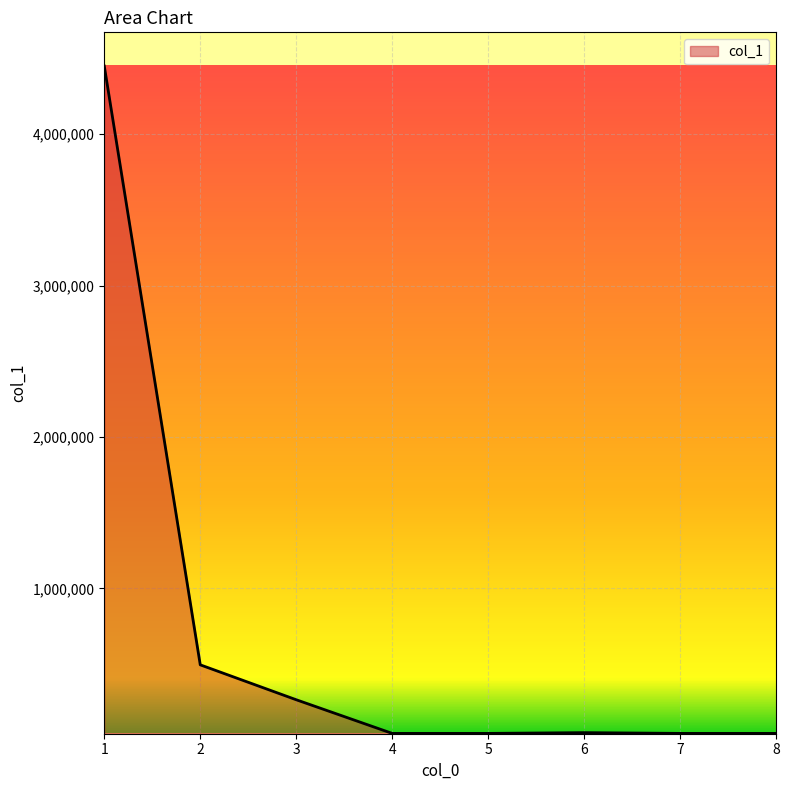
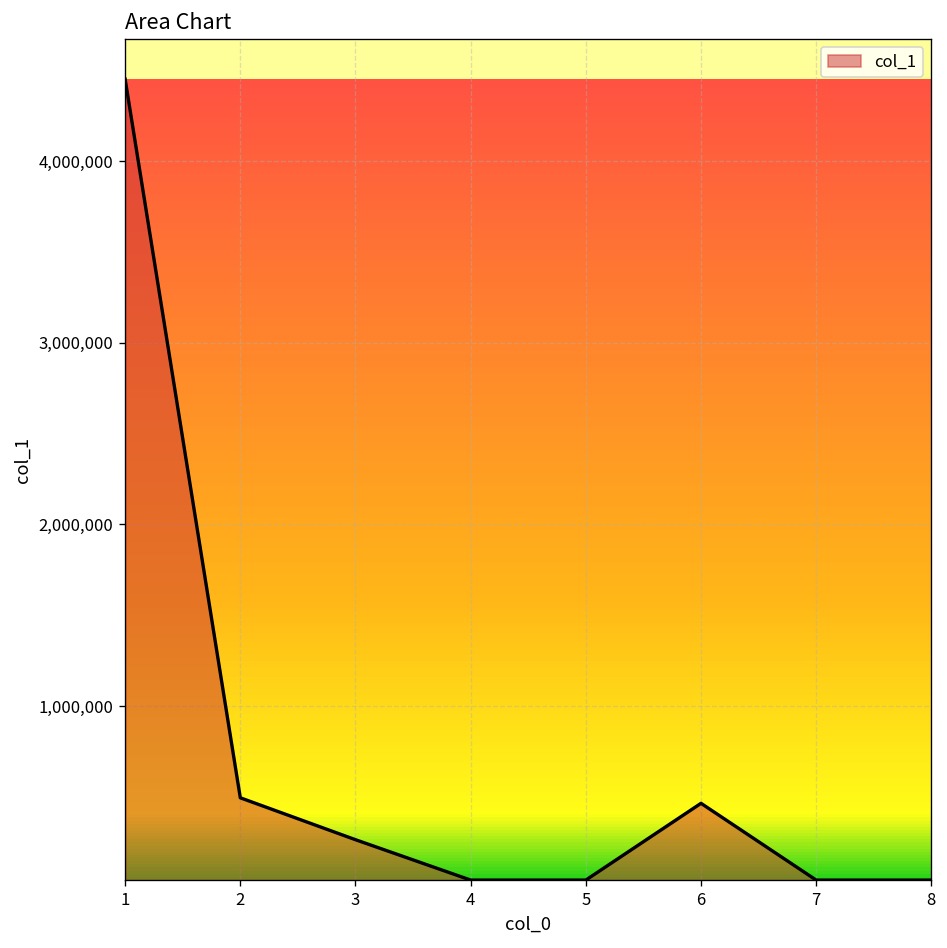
  {
    "1": "4,450,000",
    "2": "490,000",
    "3": "260,000",
    "4": "40,000",
    "5": "40,000",
-   "6": "50,000",
+   "6": "460,000",
    "7": "40,000",
    "8": "40,000"
  }
